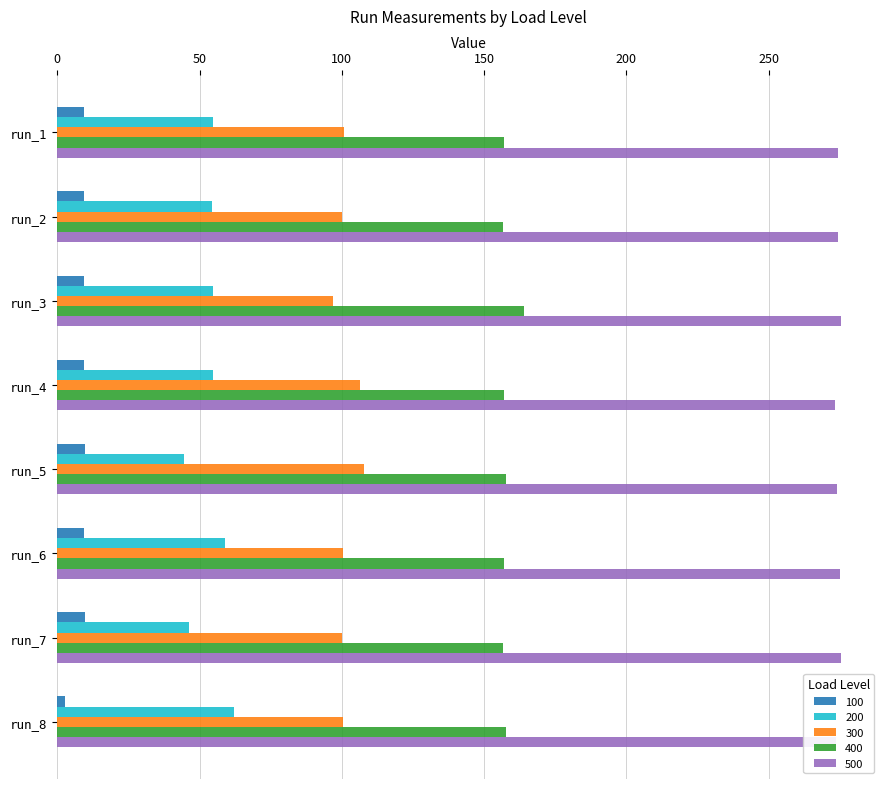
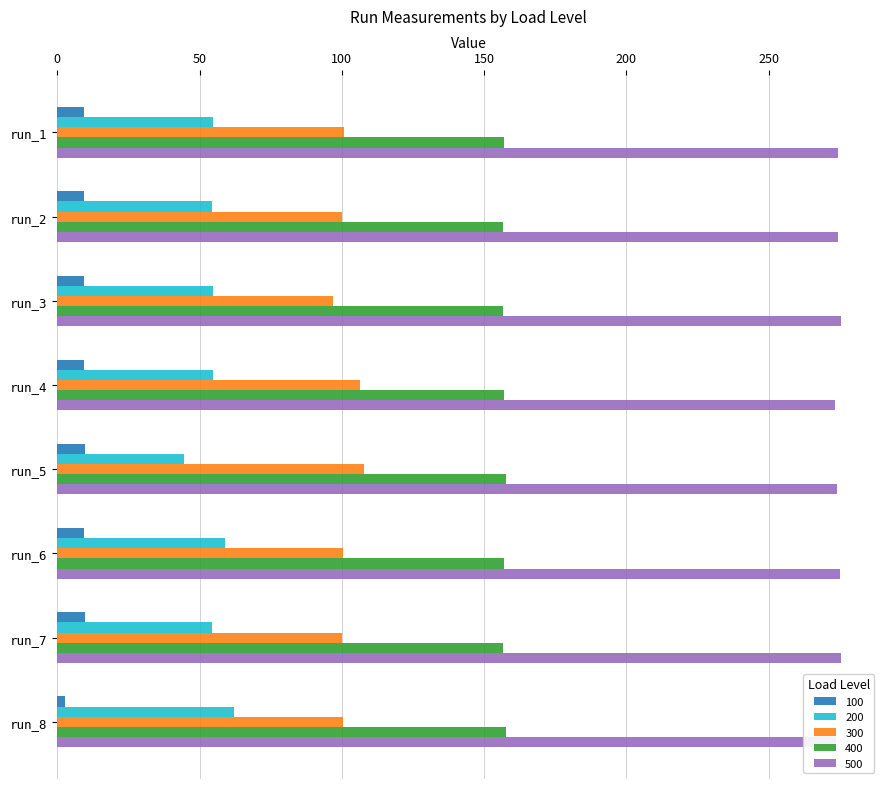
  {
    "100": {
      "run_1": 10,
      "run_2": 10,
      "run_3": 9,
      "run_4": 10,
      "run_5": 10,
      "run_6": 9,
      "run_7": 10,
      "run_8": 3
    },
    "200": {
      "run_1": 55,
      "run_2": 54,
      "run_3": 55,
      "run_4": 55,
      "run_5": 45,
      "run_6": 59,
-     "run_7": 46,
+     "run_7": 54,
      "run_8": 62
    },
    "300": {
      "run_1": 101,
      "run_2": 100,
      "run_3": 97,
      "run_4": 106,
      "run_5": 108,
      "run_6": 101,
      "run_7": 100,
      "run_8": 100
    },
    "400": {
      "run_1": 157,
      "run_2": 157,
-     "run_3": 164,
+     "run_3": 157,
      "run_4": 157,
      "run_5": 158,
      "run_6": 157,
      "run_7": 157,
      "run_8": 158
    },
    "500": {
      "run_1": 274,
      "run_2": 274,
      "run_3": 275,
      "run_4": 273,
      "run_5": 274,
      "run_6": 275,
      "run_7": 275
    }
  }
